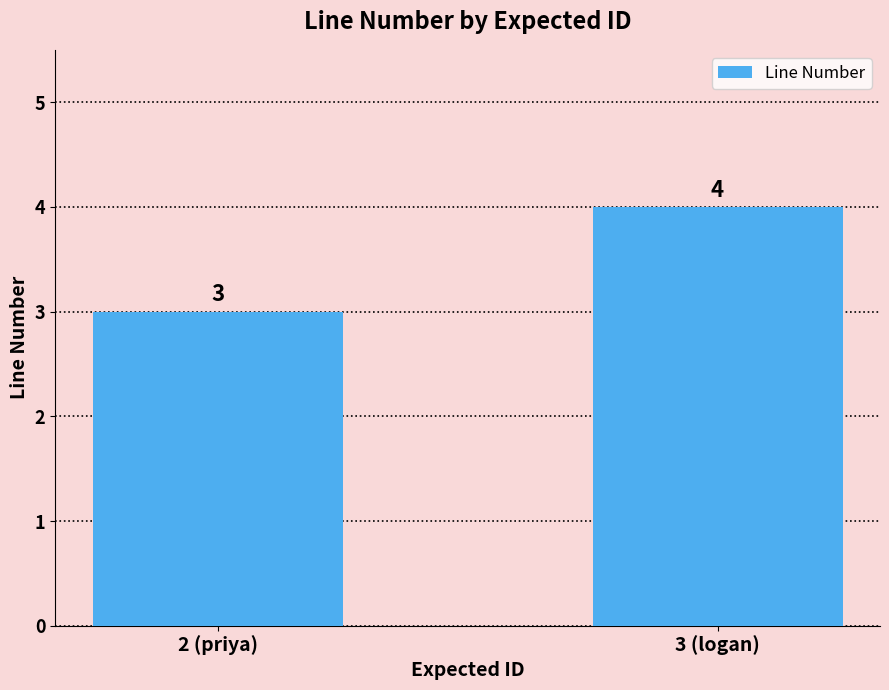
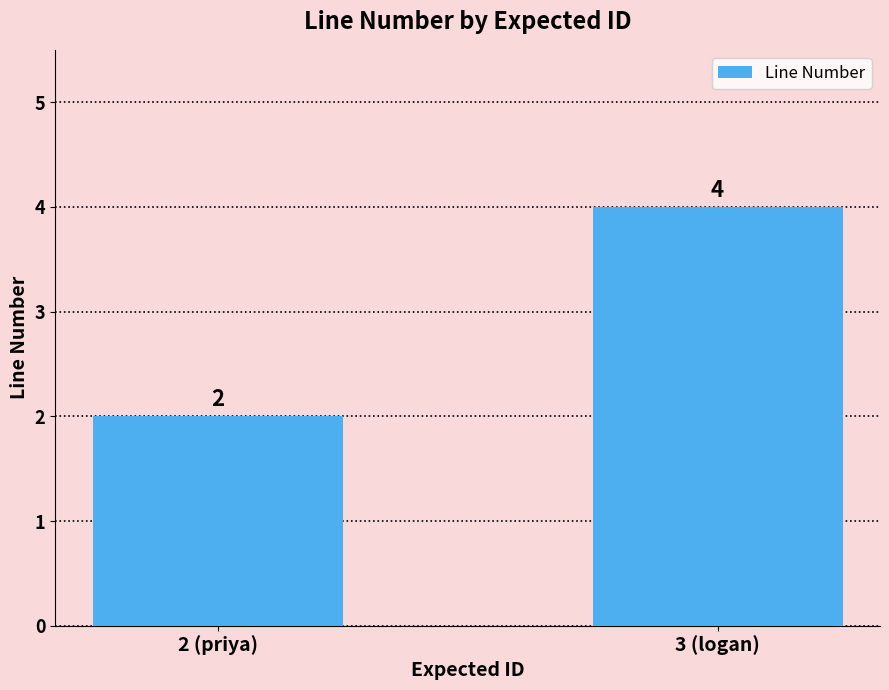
  {
-   "2 (priya)": 3,
+   "2 (priya)": 2,
    "3 (logan)": 4
  }
